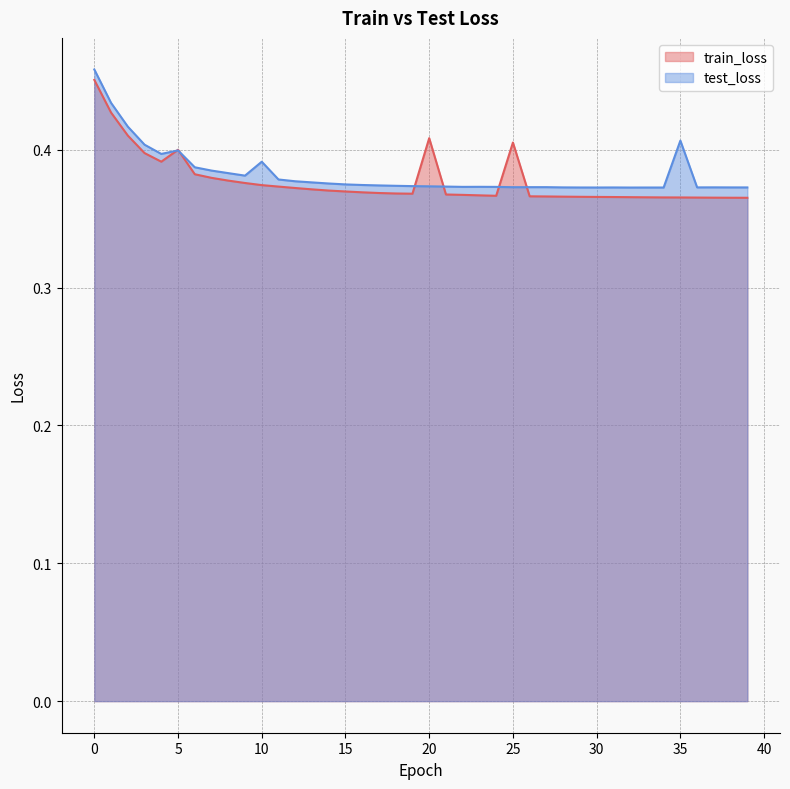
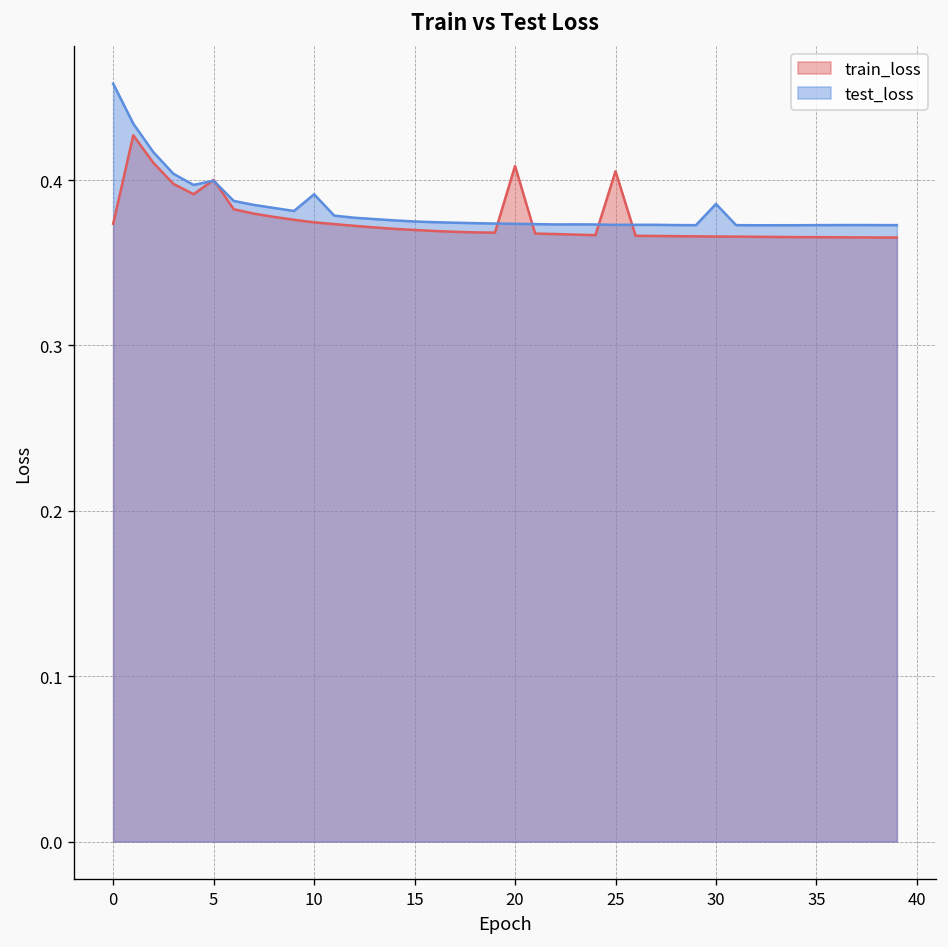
  {
    "train_loss": {
-     "0": 0.451,
+     "0": 0.374,
      "10": 0.374,
      "15": 0.370,
      "20": 0.408,
      "25": 0.405,
      "30": 0.366,
      "35": 0.365
    },
    "test_loss": {
      "0": 0.458,
      "10": 0.391,
      "15": 0.375,
      "20": 0.374,
      "25": 0.373,
-     "30": 0.373,
-     "35": 0.407
+     "30": 0.386,
+     "35": 0.373
    }
  }
